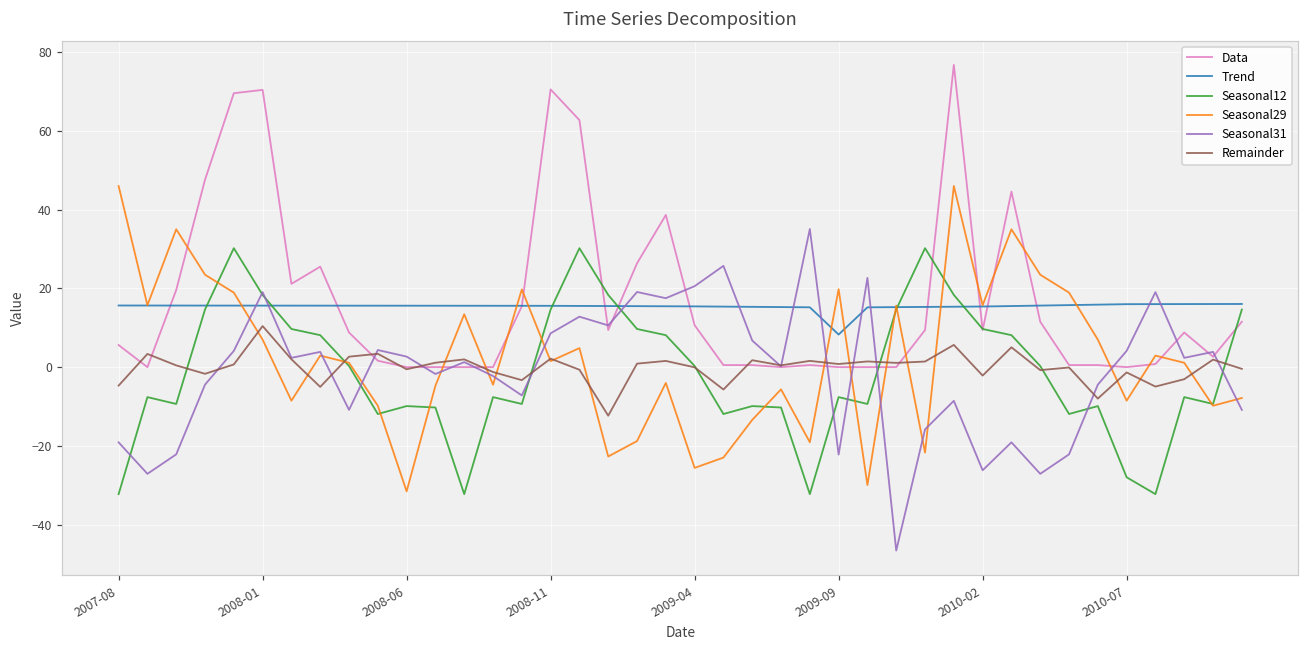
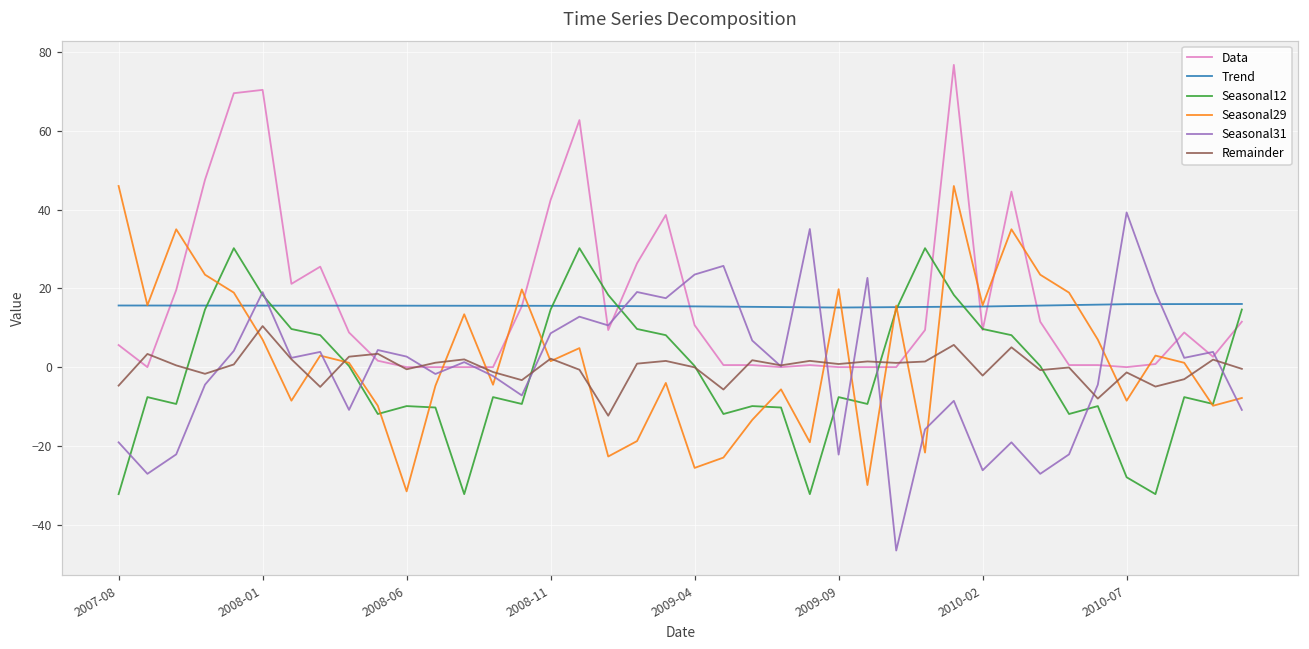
  {
    "Data": {
      "2007-08": 6,
      "2008-01": 70,
-     "2008-11": 71,
+     "2008-11": 42,
      "2009-04": 11,
      "2009-09": 0,
      "2010-07": 0
    },
    "Trend": {
      "2007-08": 16,
      "2008-01": 16,
      "2008-06": 16,
      "2008-11": 16,
      "2009-04": 15,
-     "2009-09": 8,
+     "2009-09": 15,
      "2010-07": 16
    },
    "Seasonal12": {
      "2007-08": -32,
      "2008-06": -10,
      "2008-11": 15,
      "2009-09": -8,
      "2010-07": -28
    },
    "Seasonal29": {
      "2007-08": 46,
      "2008-01": 7,
      "2008-06": -32,
      "2009-04": -26,
      "2009-09": 20,
      "2010-07": -9
    },
    "Seasonal31": {
      "2007-08": -19,
      "2008-06": 3,
      "2008-11": 9,
-     "2009-04": 21,
+     "2009-04": 24,
      "2009-09": -22,
      "2010-02": -26,
-     "2010-07": 4
+     "2010-07": 39
    },
    "Remainder": {
      "2007-08": -5,
      "2008-01": 10,
      "2009-09": 1,
      "2010-02": -2,
      "2010-07": -1
    }
  }
